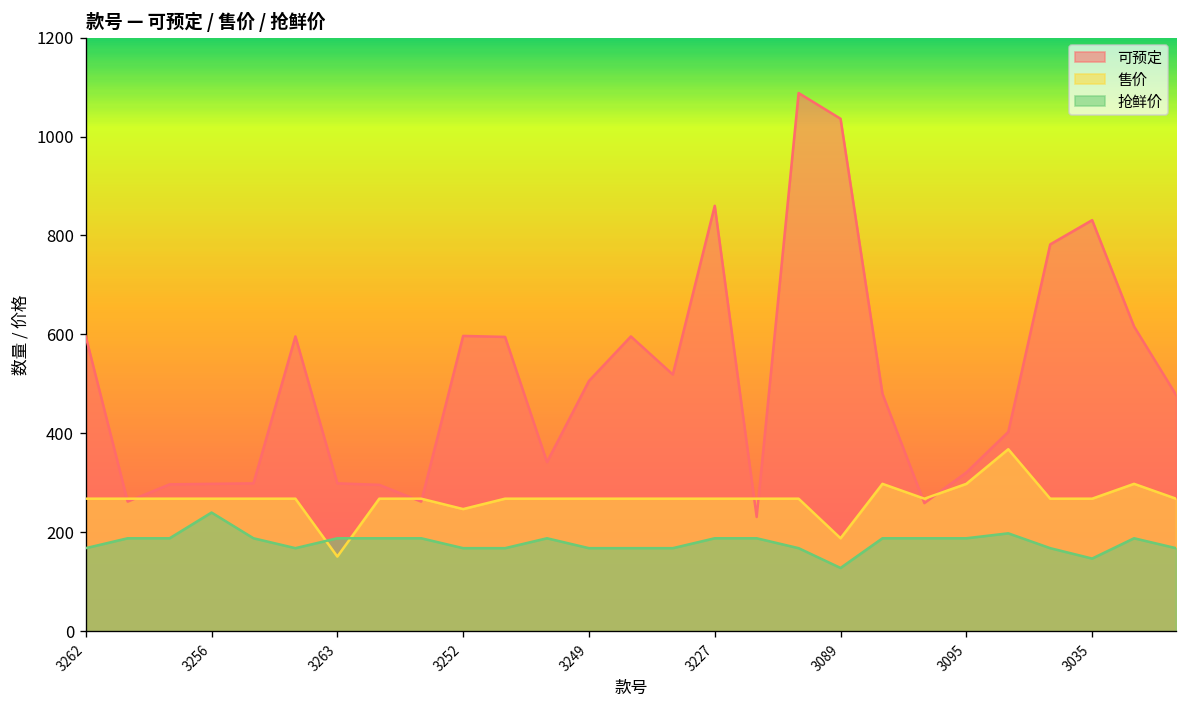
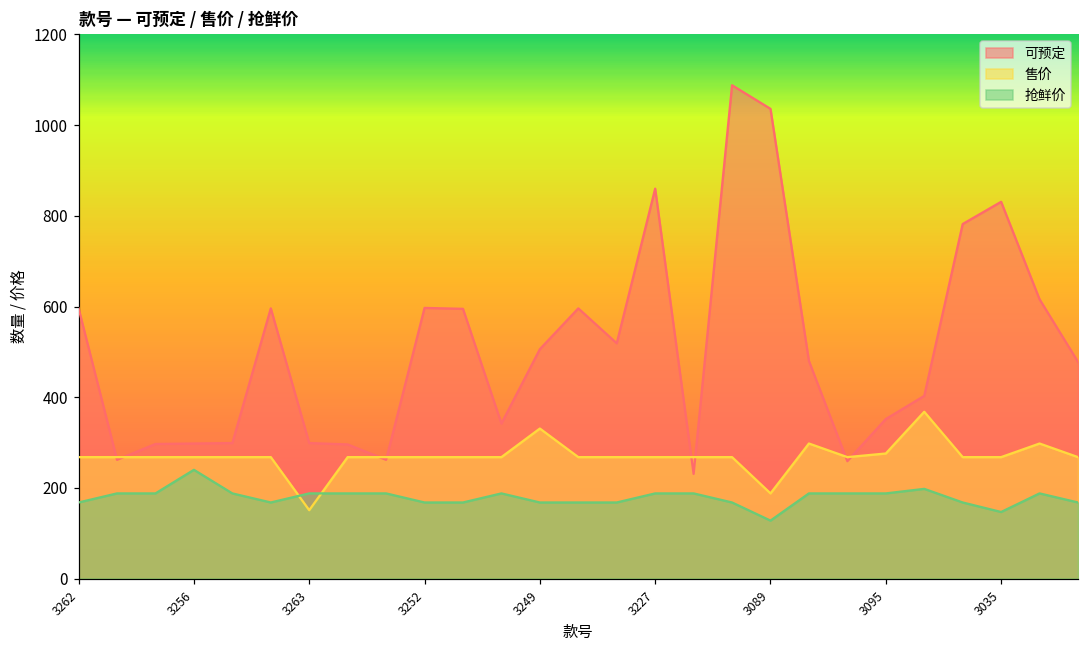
  {
    "可预定": {
      "3262": 600,
      "3256": 300,
      "3263": 300,
      "3252": 600,
      "3249": 510,
      "3227": 860,
      "3089": 1040,
-     "3095": 320,
+     "3095": 350,
      "3035": 830
    },
    "售价": {
      "3262": 270,
      "3256": 270,
      "3263": 150,
-     "3252": 250,
-     "3249": 270,
+     "3252": 270,
+     "3249": 330,
      "3227": 270,
      "3089": 190,
-     "3095": 300,
+     "3095": 280,
      "3035": 270
    },
    "抢鲜价": {
      "3262": 170,
      "3256": 240,
      "3263": 190,
      "3252": 170,
      "3249": 170,
      "3227": 190,
      "3089": 130,
      "3095": 190,
      "3035": 150
    }
  }
